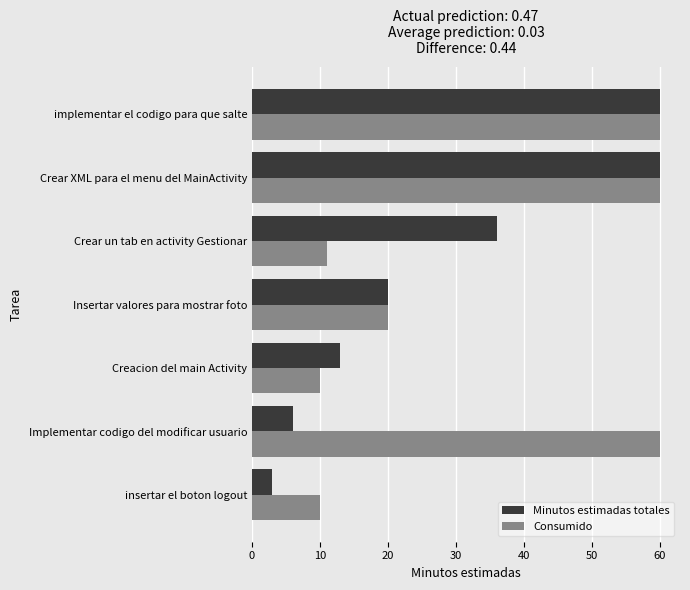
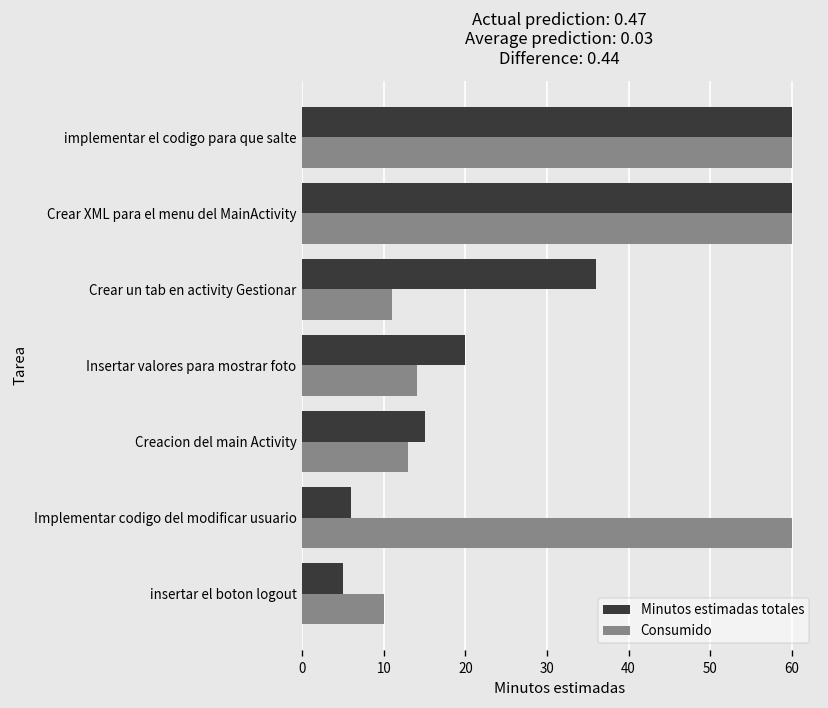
  {
    "Minutos estimadas totales": {
      "implementar el codigo para que salte": 60,
      "Crear XML para el menu del MainActivity": 60,
      "Crear un tab en activity Gestionar": 36,
      "Insertar valores para mostrar foto": 20,
-     "Creacion del main Activity": 13,
+     "Creacion del main Activity": 15,
      "Implementar codigo del modificar usuario": 6,
-     "insertar el boton logout": 3
+     "insertar el boton logout": 5
    },
    "Consumido": {
      "implementar el codigo para que salte": 60,
      "Crear XML para el menu del MainActivity": 60,
      "Crear un tab en activity Gestionar": 11,
-     "Insertar valores para mostrar foto": 20,
-     "Creacion del main Activity": 10,
+     "Insertar valores para mostrar foto": 14,
+     "Creacion del main Activity": 13,
      "Implementar codigo del modificar usuario": 60,
      "insertar el boton logout": 10
    }
  }
